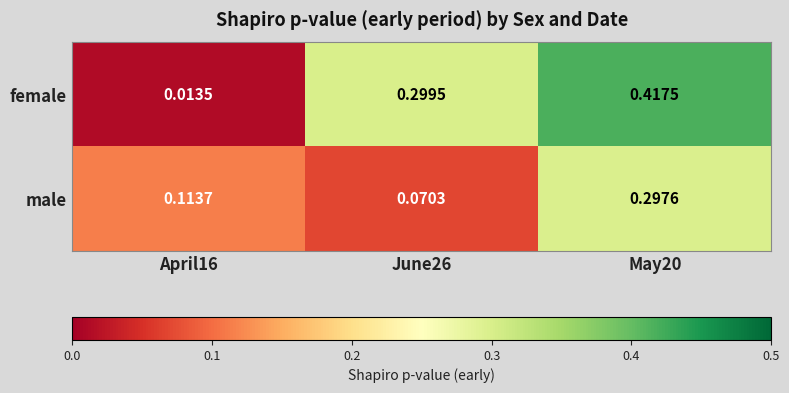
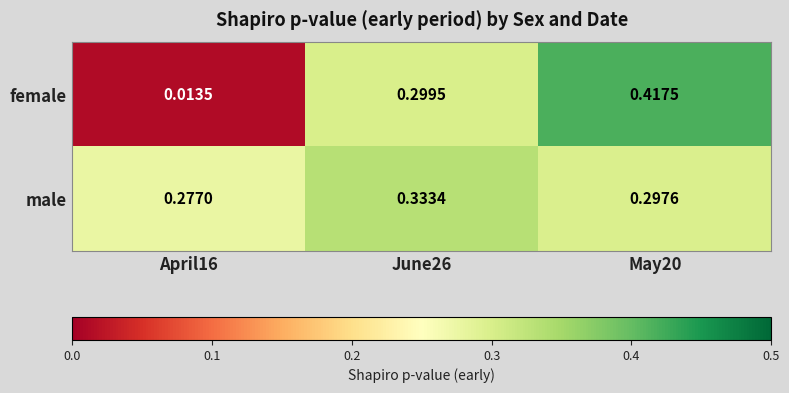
  {
    "female": {
      "April16": 0.0135,
      "June26": 0.2995,
      "May20": 0.4175
    },
    "male": {
-     "April16": 0.1137,
-     "June26": 0.0703,
+     "April16": 0.2770,
+     "June26": 0.3334,
      "May20": 0.2976
    }
  }
